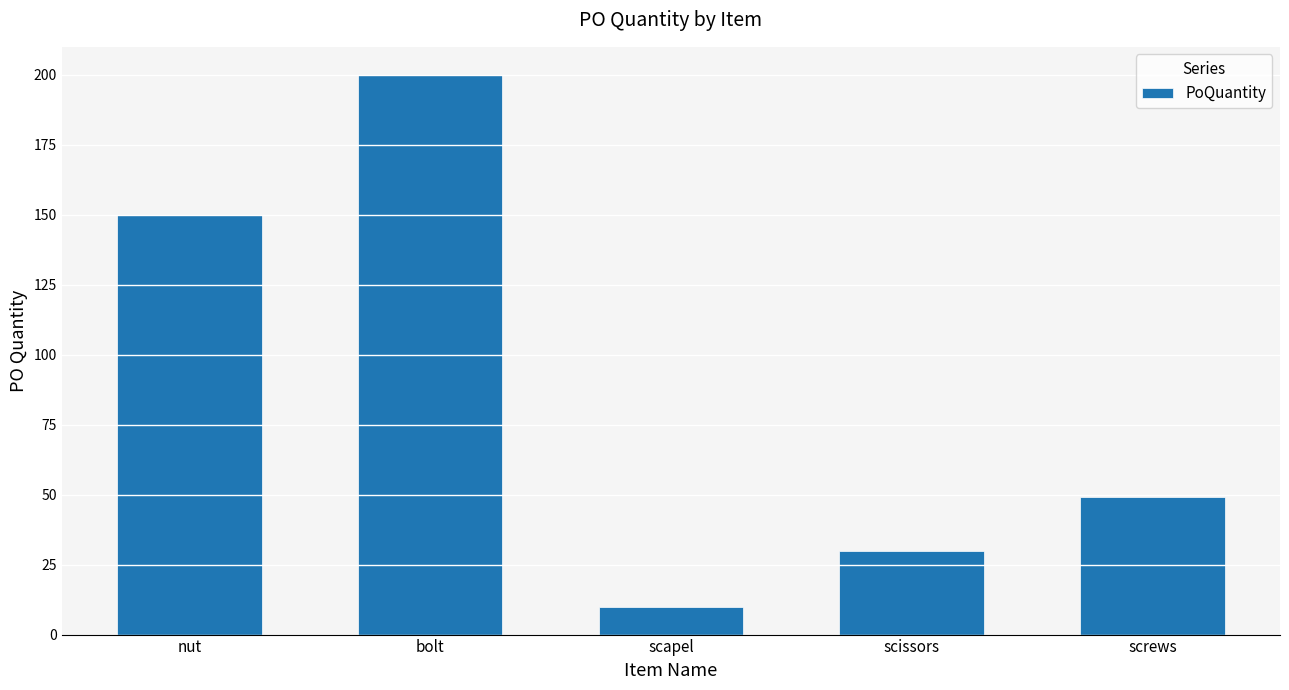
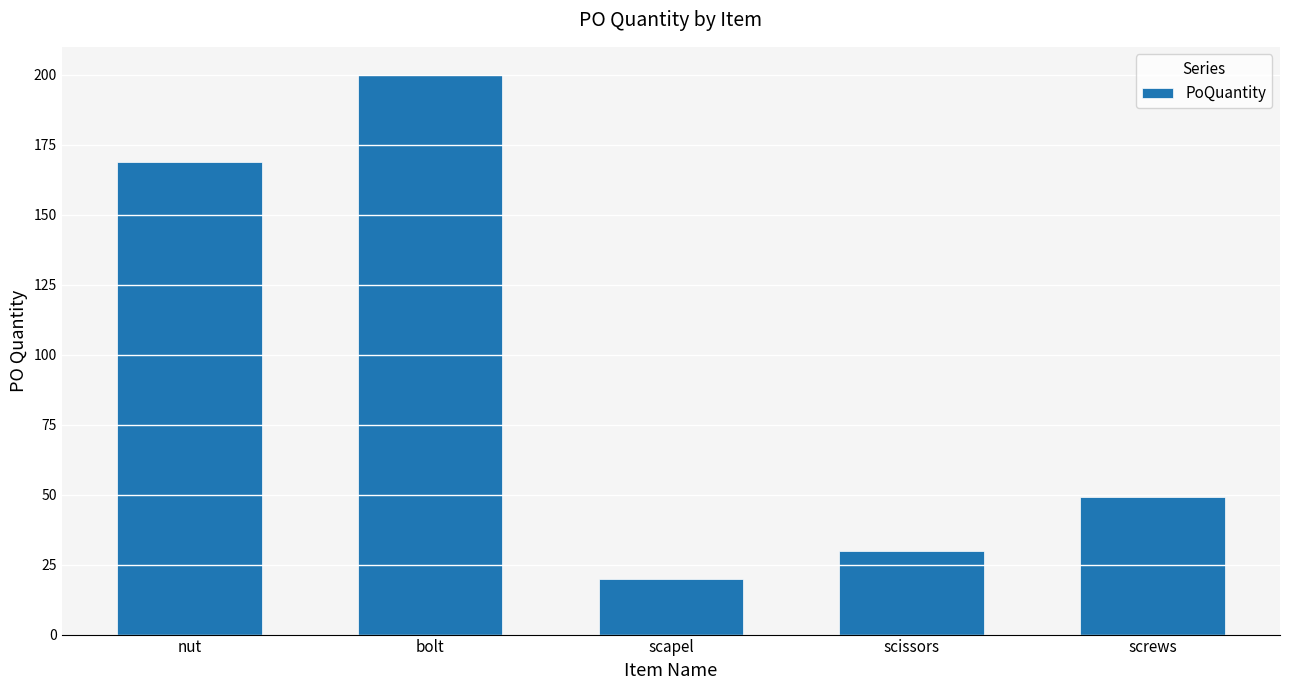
  {
-   "nut": 150,
+   "nut": 169,
    "bolt": 200,
-   "scapel": 10,
+   "scapel": 20,
    "scissors": 30,
    "screws": 49
  }
